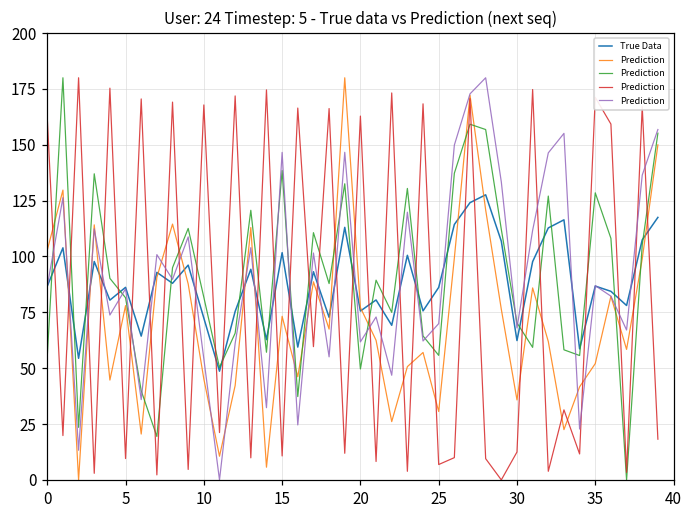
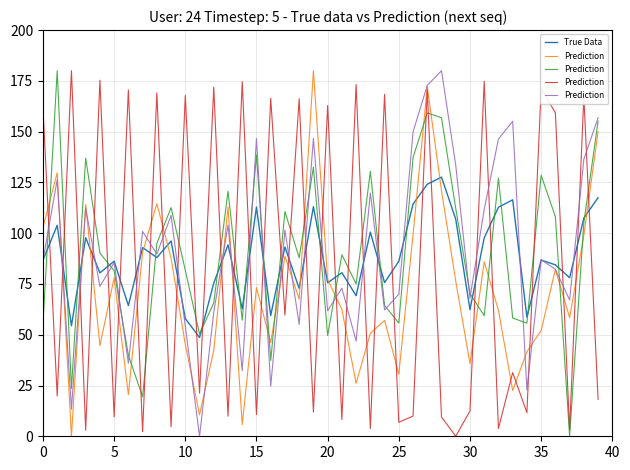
  {
    "True Data": {
-     "10": 72,
-     "15": 102,
+     "10": 58,
+     "15": 113,
      "20": 76,
      "25": 86,
      "30": 62
    }
  }
